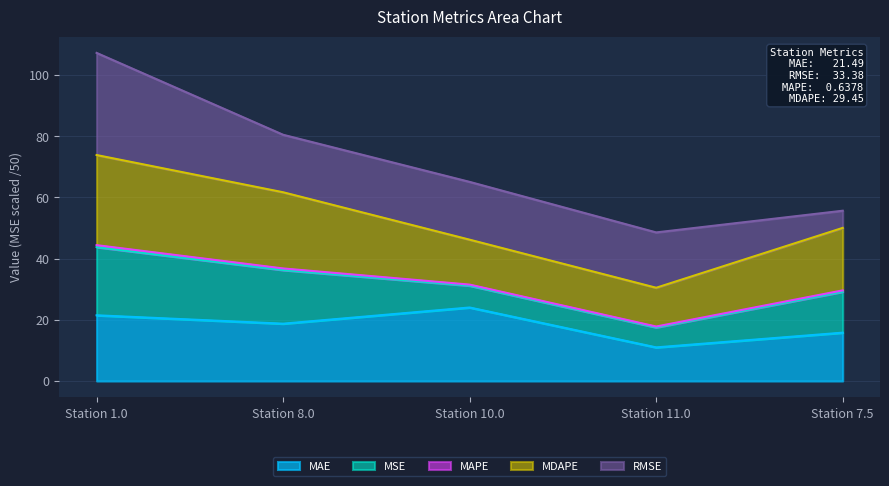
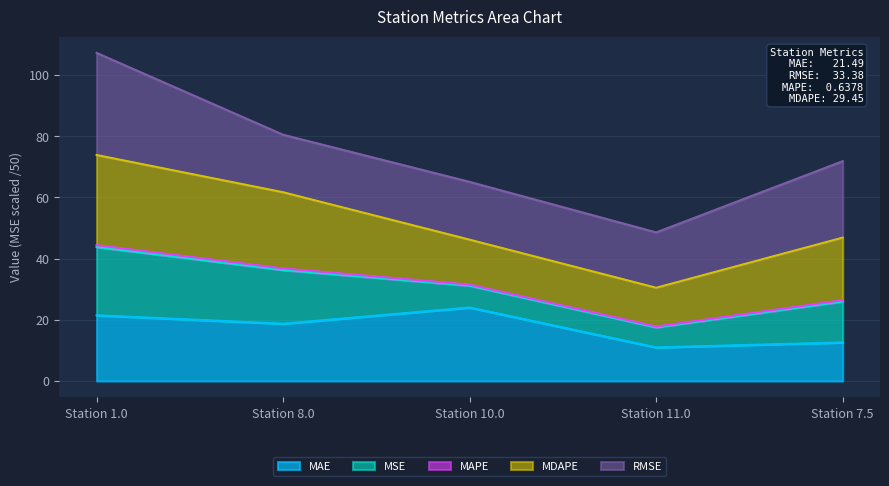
  {
    "MAE": {
      "Station 1.0": 21,
      "Station 8.0": 19,
      "Station 10.0": 24,
      "Station 11.0": 11,
-     "Station 7.5": 16
+     "Station 7.5": 13
    },
    "MDAPE": {
      "Station 1.0": 29,
      "Station 8.0": 25,
      "Station 10.0": 15,
      "Station 11.0": 13,
      "Station 7.5": 20
    },
    "RMSE": {
      "Station 1.0": 33,
      "Station 8.0": 19,
      "Station 10.0": 19,
      "Station 11.0": 18,
-     "Station 7.5": 6
+     "Station 7.5": 25
    }
  }
